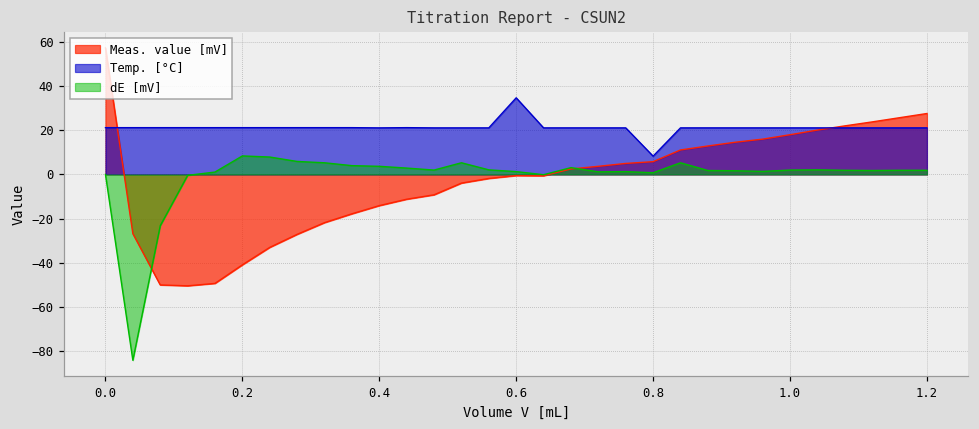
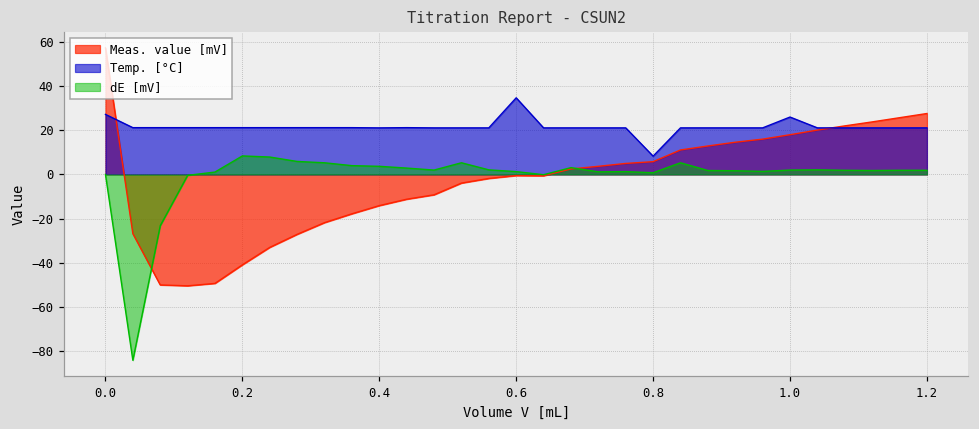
  {
    "Temp. [°C]": {
-     "0.0": 21,
+     "0.0": 27,
      "0.2": 21,
      "0.4": 21,
      "0.6": 35,
      "0.8": 8,
-     "1.0": 21,
+     "1.0": 26,
      "1.2": 21
    }
  }
